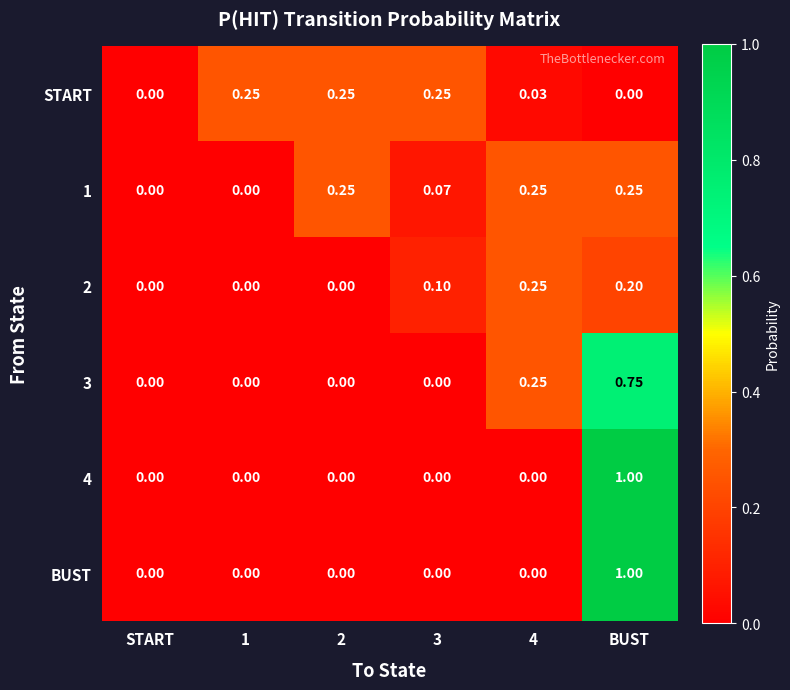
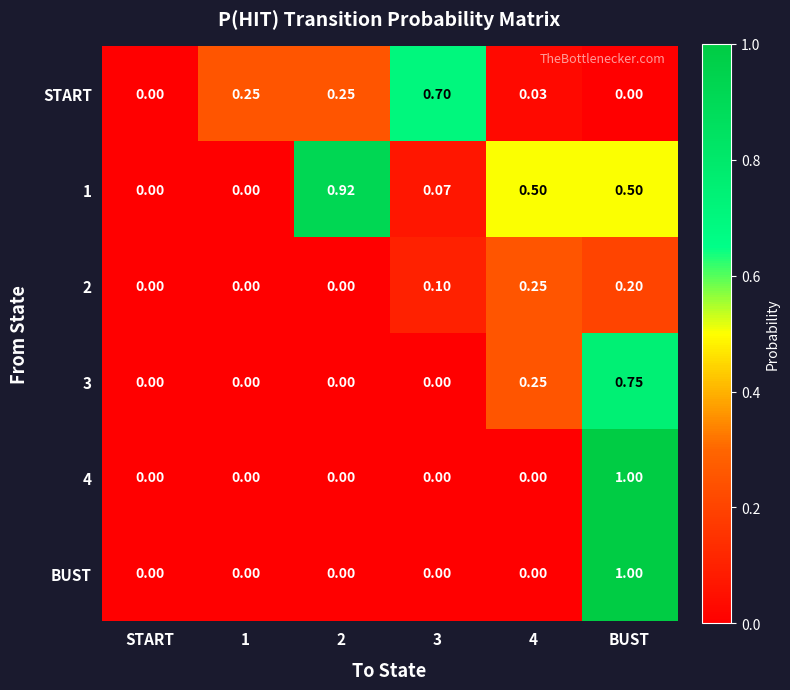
  {
    "START": {
      "START": 0.00,
      "1": 0.25,
      "2": 0.25,
-     "3": 0.25,
+     "3": 0.70,
      "4": 0.03
    },
    "1": {
      "START": 0.00,
      "1": 0.00,
-     "2": 0.25,
+     "2": 0.92,
      "3": 0.07,
-     "4": 0.25,
-     "BUST": 0.25
+     "4": 0.50,
+     "BUST": 0.50
    },
    "2": {
      "START": 0.00,
      "1": 0.00,
      "2": 0.00,
      "3": 0.10,
      "4": 0.25,
      "BUST": 0.20
    },
    "3": {
      "START": 0.00,
      "1": 0.00,
      "2": 0.00,
      "3": 0.00,
      "4": 0.25,
      "BUST": 0.75
    },
    "4": {
      "START": 0.00,
      "1": 0.00,
      "2": 0.00,
      "3": 0.00,
      "4": 0.00,
      "BUST": 1.00
    },
    "BUST": {
      "START": 0.00,
      "1": 0.00,
      "2": 0.00,
      "3": 0.00,
      "4": 0.00,
      "BUST": 1.00
    }
  }
